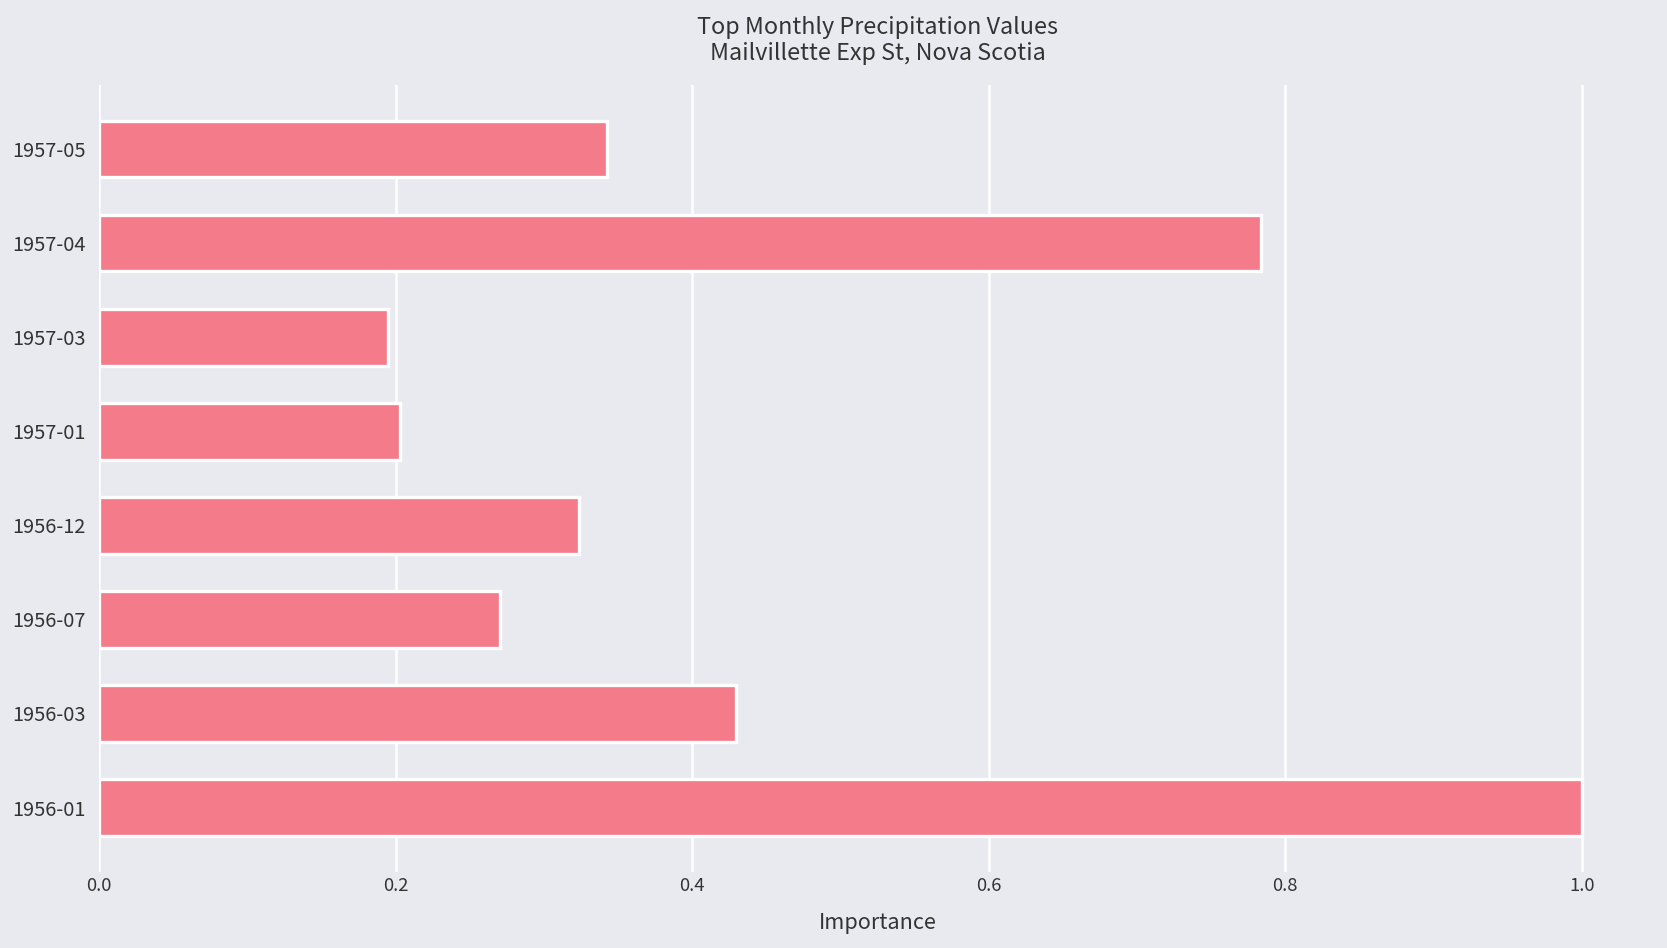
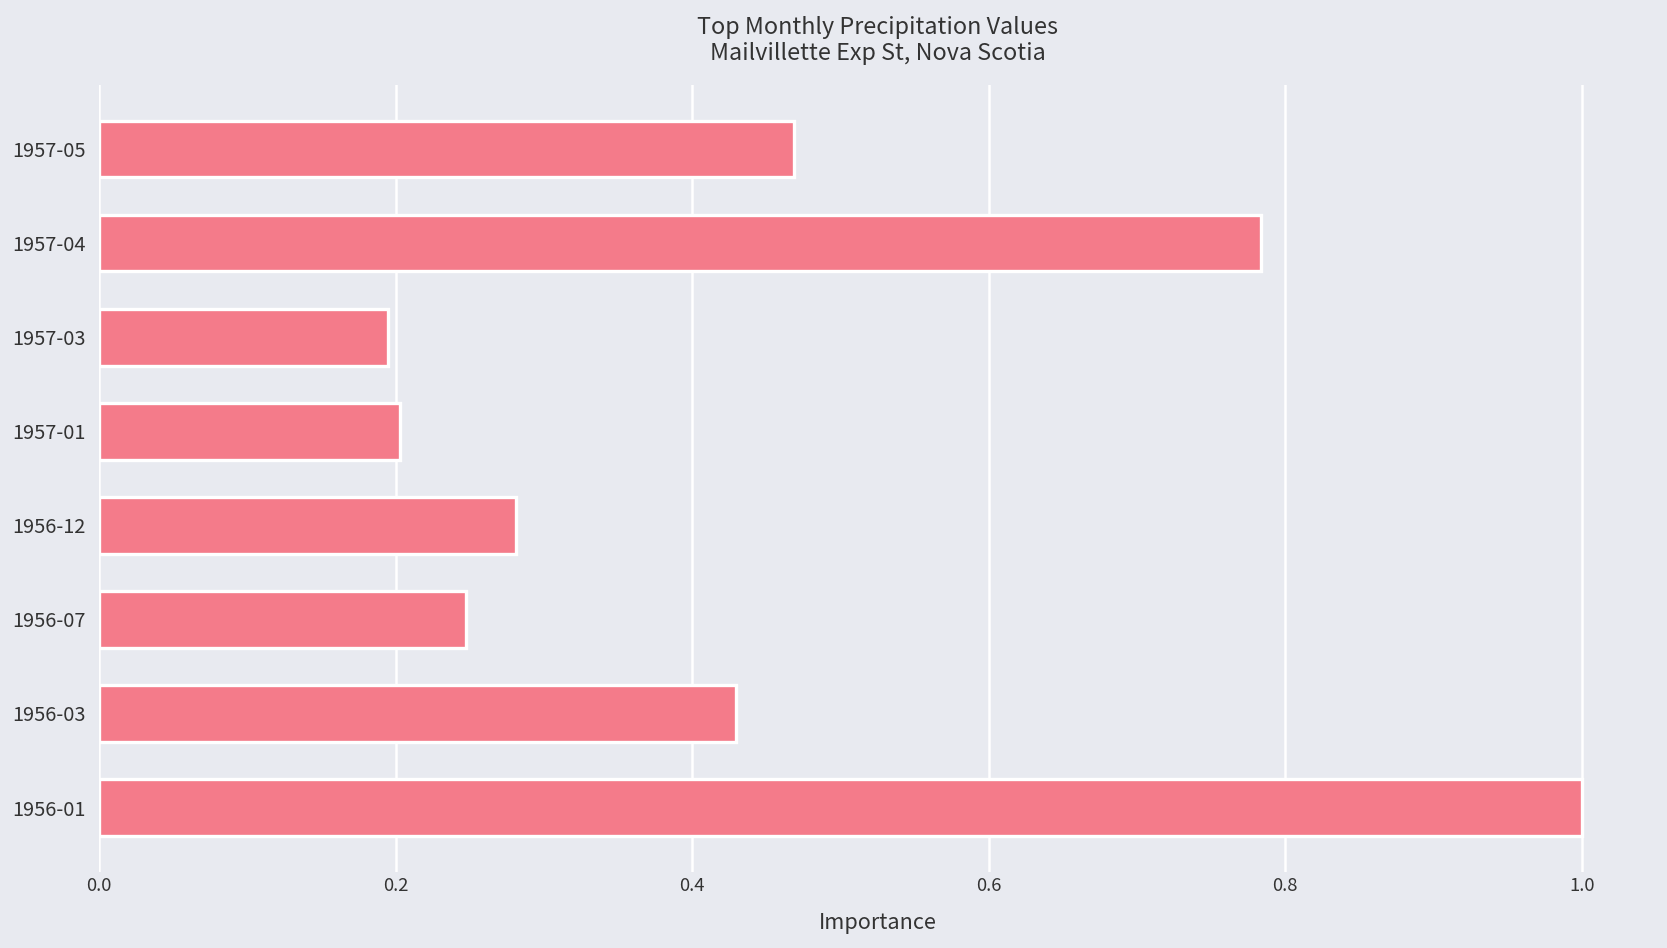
  {
-   "1957-05": 0.342,
+   "1957-05": 0.469,
    "1957-04": 0.784,
    "1957-03": 0.195,
    "1957-01": 0.203,
-   "1956-12": 0.323,
-   "1956-07": 0.271,
+   "1956-12": 0.281,
+   "1956-07": 0.247,
    "1956-03": 0.429,
    "1956-01": 1.000
  }
